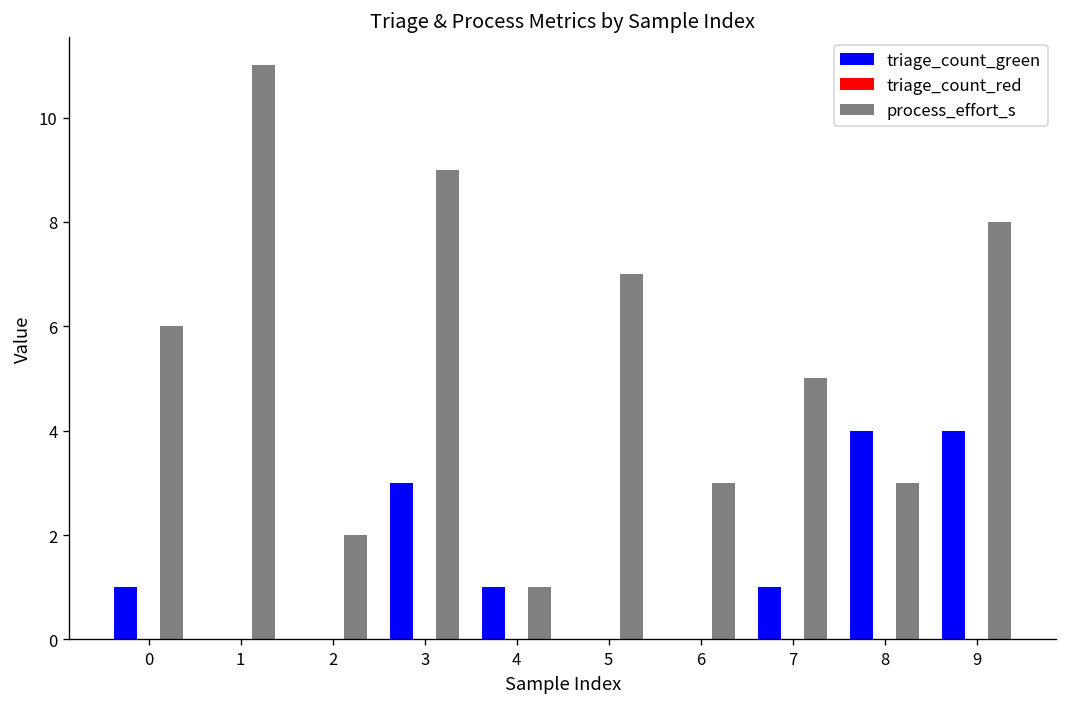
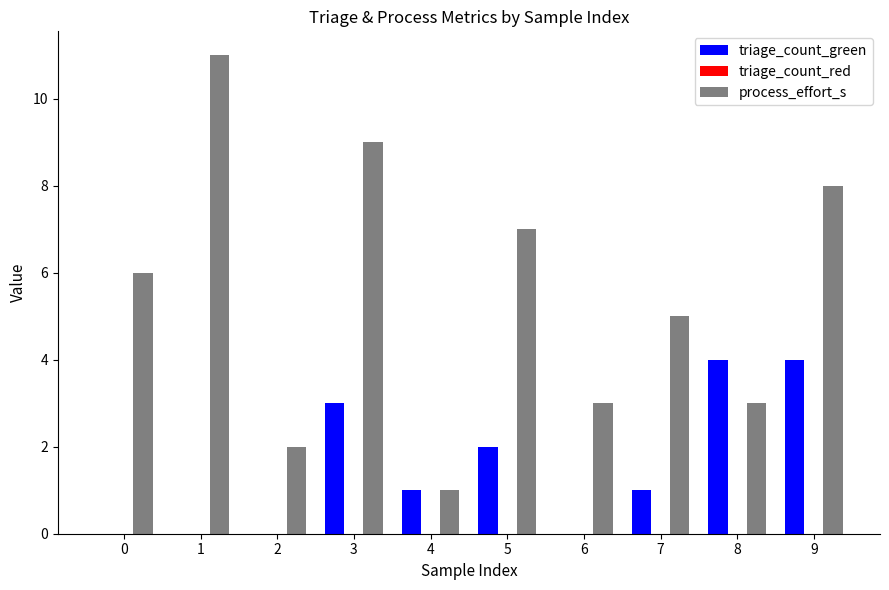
  {
    "triage_count_green": {
-     "0": 1,
+     "0": 0,
      "1": 0,
      "2": 0,
      "3": 3,
      "4": 1,
-     "5": 0,
+     "5": 2,
      "6": 0,
      "7": 1,
      "8": 4,
      "9": 4
    },
    "triage_count_red": {
      "0": 0,
      "1": 0,
      "2": 0,
      "3": 0,
      "4": 0,
      "5": 0,
      "6": 0,
      "7": 0,
      "8": 0,
      "9": 0
    },
    "process_effort_s": {
      "0": 6,
      "1": 11,
      "2": 2,
      "3": 9,
      "4": 1,
      "5": 7,
      "6": 3,
      "7": 5,
      "8": 3,
      "9": 8
    }
  }
